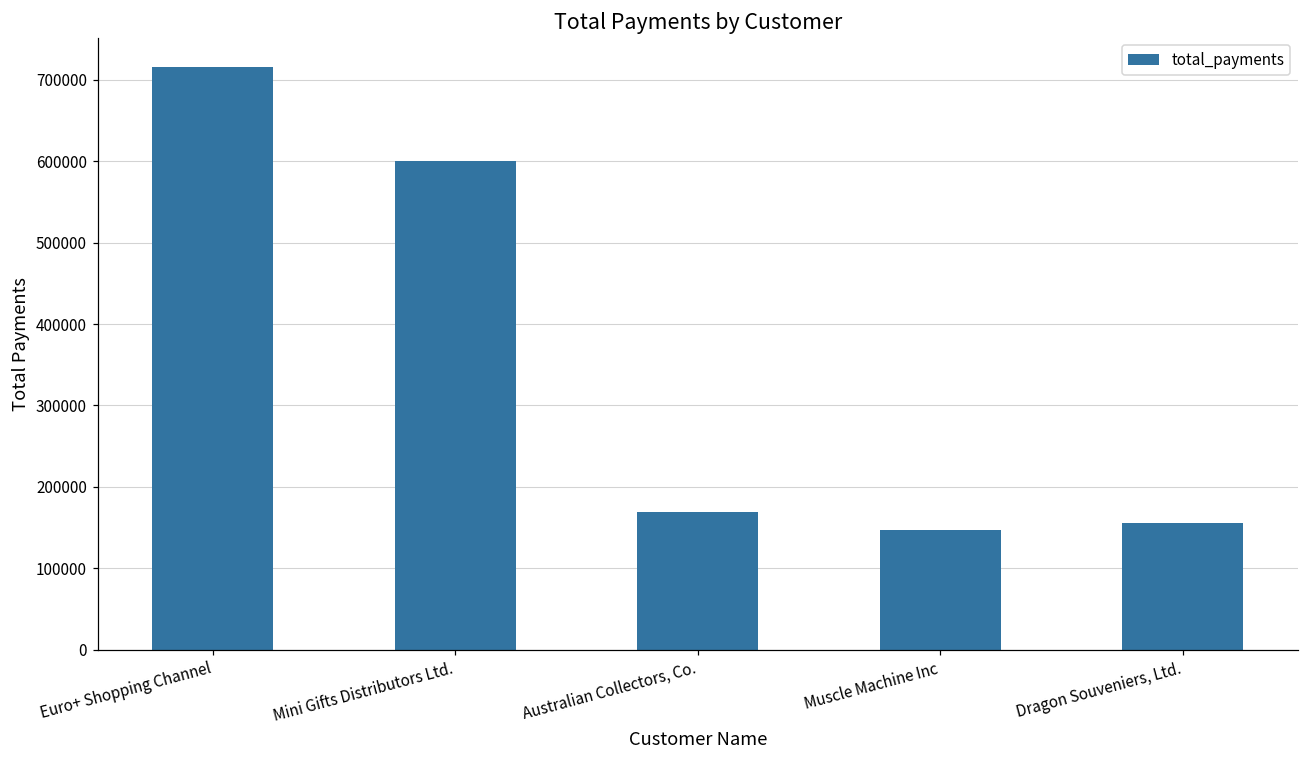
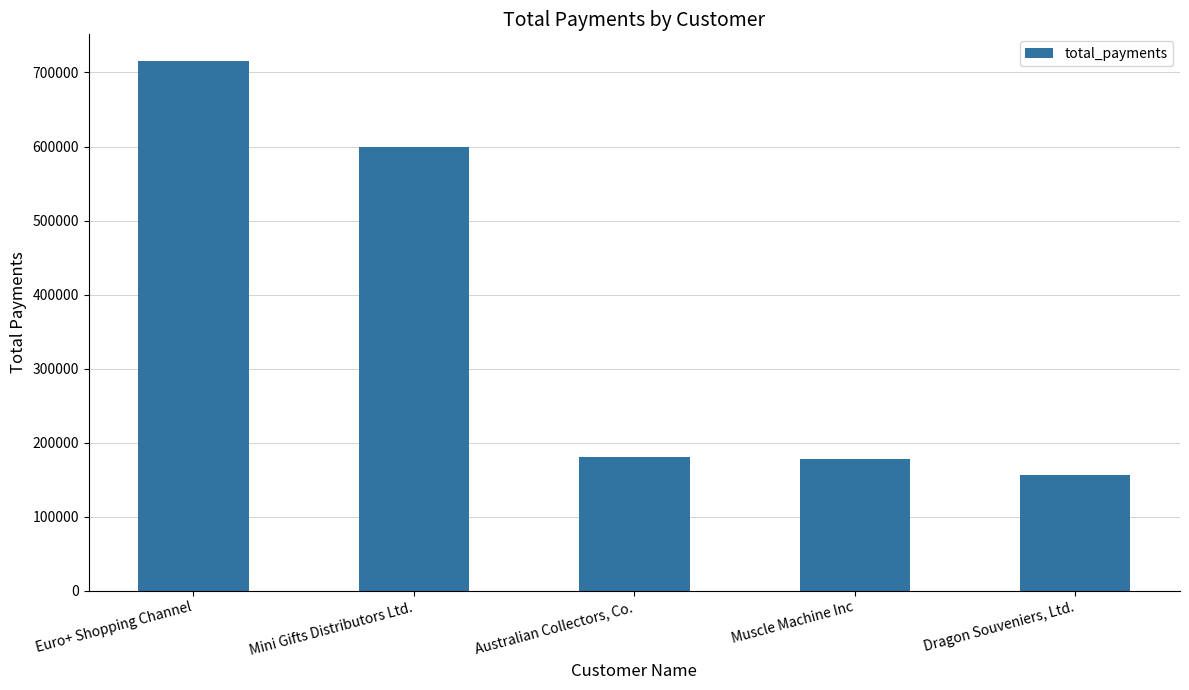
  {
    "Euro+ Shopping Channel": 720000,
    "Mini Gifts Distributors Ltd.": 600000,
-   "Australian Collectors, Co.": 170000,
-   "Muscle Machine Inc": 150000,
+   "Australian Collectors, Co.": 180000,
+   "Muscle Machine Inc": 180000,
    "Dragon Souveniers, Ltd.": 160000
  }
